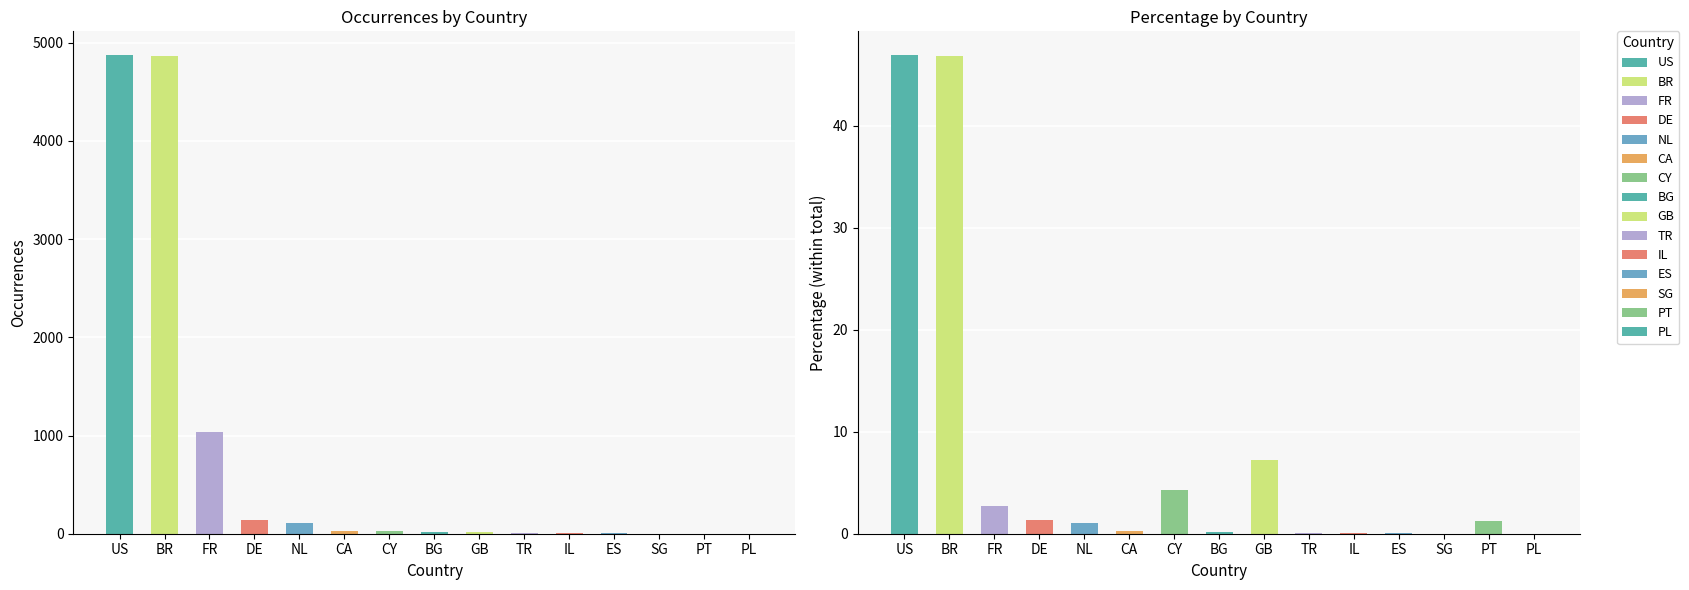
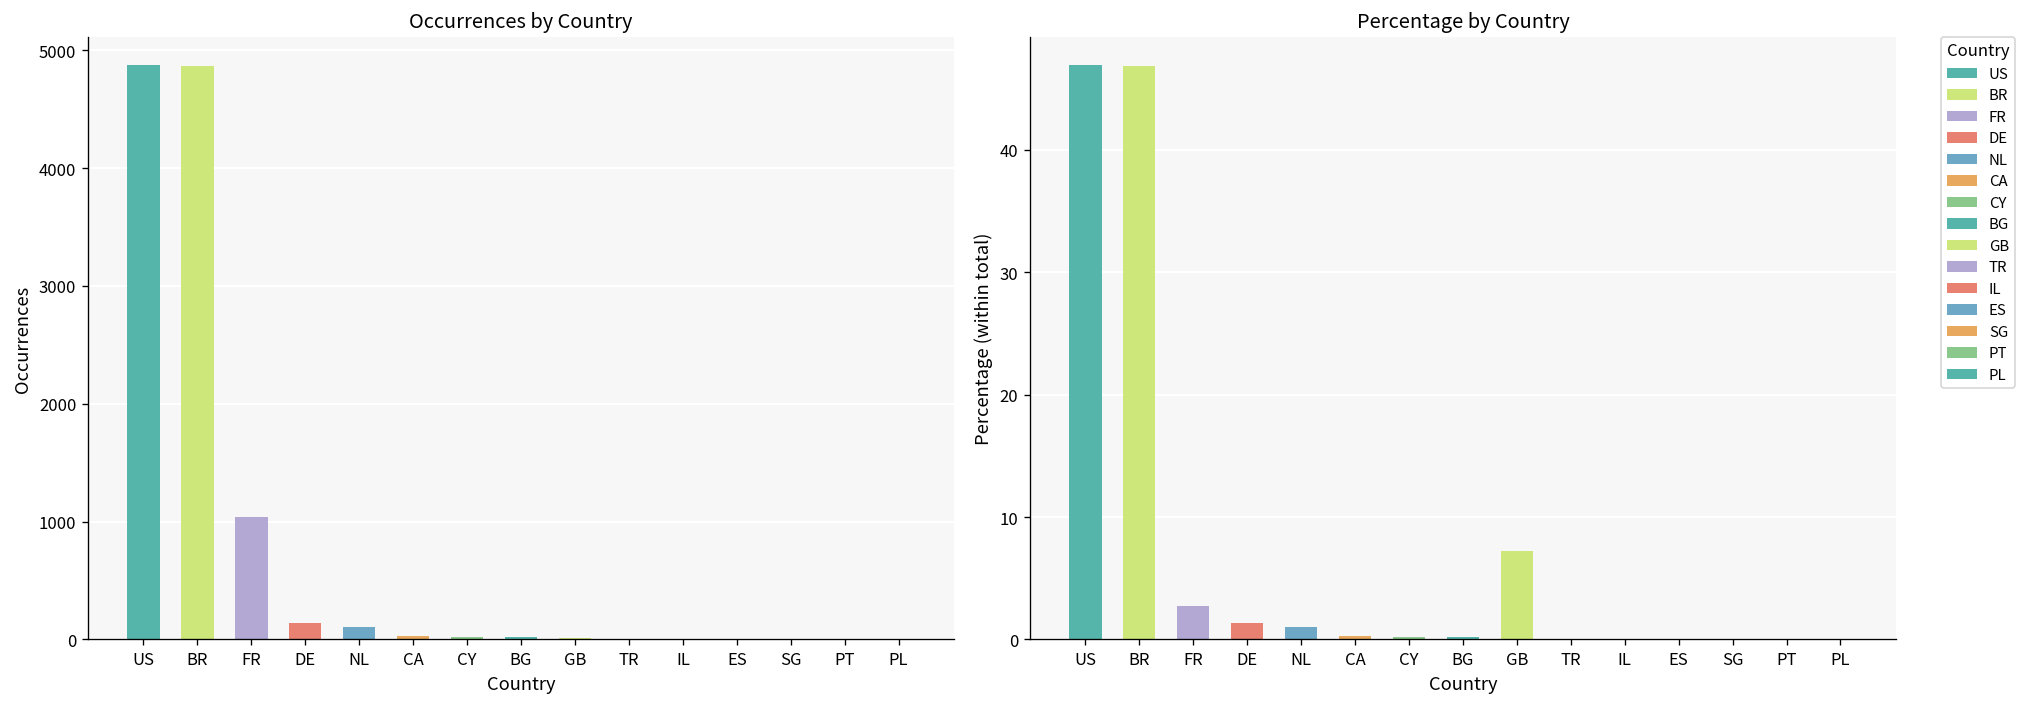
  {
    "Occurrences by Country": {
      "US": 4900,
      "BR": 4900,
      "FR": 1000,
      "DE": 100,
      "NL": 100,
      "CA": 0
    },
    "Percentage by Country": {
      "US": 46.9,
      "BR": 46.8,
      "FR": 2.7,
      "DE": 1.3,
      "NL": 1.0,
      "CA": 0.3,
-     "CY": 4.3,
+     "CY": 0.2,
      "GB": 7.2,
-     "PT": 1.3
+     "PT": 0.0
    }
  }
